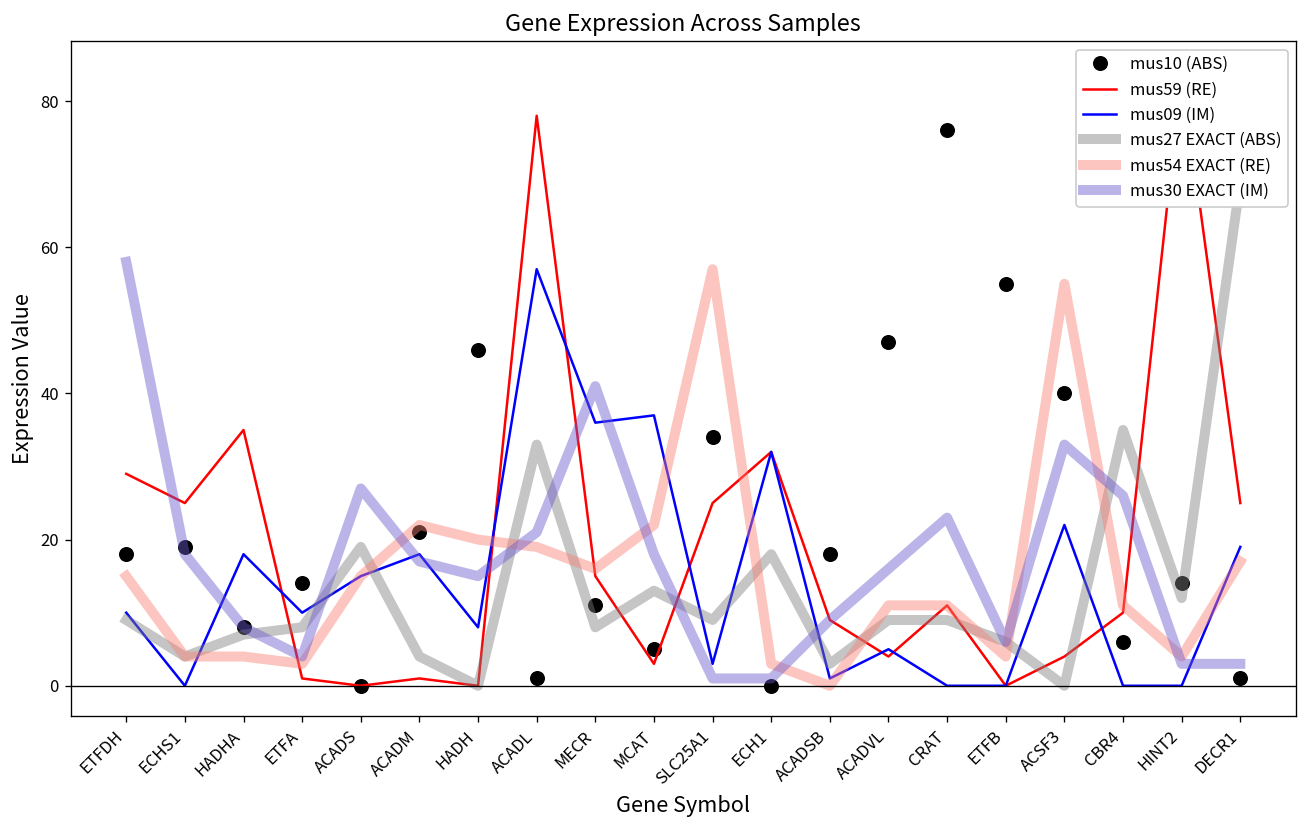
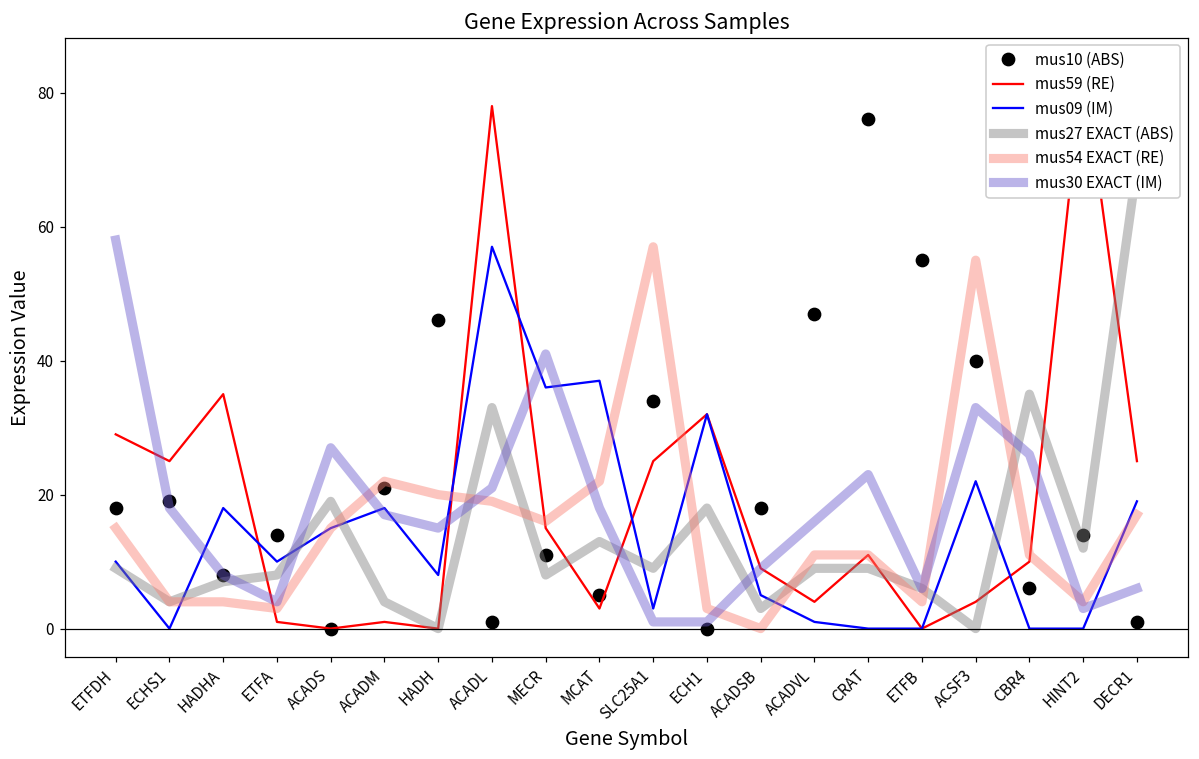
  {
    "mus10 (ABS)": {
      "ETFDH": 18,
      "ECHS1": 19,
      "ETFA": 14,
      "ACADM": 21,
      "HADH": 46,
      "ACADL": 1,
      "MECR": 11,
      "MCAT": 5,
      "SLC25A1": 34,
      "ECH1": 0,
      "ACADSB": 18,
      "ACADVL": 47,
      "CRAT": 76,
      "ETFB": 55,
      "ACSF3": 40,
      "CBR4": 6,
      "HINT2": 14,
      "DECR1": 1
    },
    "mus59 (RE)": {
      "ETFDH": 29,
      "ECHS1": 25,
      "HADHA": 35,
      "ETFA": 1,
      "ACADM": 1,
      "ACADL": 78,
      "MECR": 15,
      "MCAT": 3,
      "SLC25A1": 25,
      "ACADVL": 4,
      "ACSF3": 4,
      "CBR4": 10,
      "DECR1": 25
    },
    "mus09 (IM)": {
      "ETFDH": 10,
      "ECHS1": 0,
      "HADHA": 18,
      "ETFA": 10,
      "ACADM": 18,
      "HADH": 8,
      "ACADL": 57,
      "MECR": 36,
      "MCAT": 37,
      "SLC25A1": 3,
-     "ACADSB": 1,
-     "ACADVL": 5,
+     "ACADSB": 5,
+     "ACADVL": 1,
      "CRAT": 0,
      "ACSF3": 22,
      "CBR4": 0,
      "HINT2": 0,
      "DECR1": 19
    },
    "mus27 EXACT (ABS)": {
      "ETFDH": 9,
      "HADHA": 7,
      "ETFA": 8,
      "ACADS": 19,
      "ACADM": 4,
      "ACADL": 33,
      "MECR": 8,
      "MCAT": 13,
      "SLC25A1": 9,
      "ECH1": 18,
      "ACADSB": 3,
      "ACADVL": 9,
      "CRAT": 9,
      "ACSF3": 0,
      "CBR4": 35,
      "HINT2": 12
    },
    "mus54 EXACT (RE)": {
      "ETFDH": 15,
      "HADHA": 4,
      "ETFA": 3,
      "ACADM": 22,
      "HADH": 20,
      "ACADL": 19,
      "MECR": 16,
      "MCAT": 22,
      "SLC25A1": 57,
      "ECH1": 3,
      "ACADSB": 0,
      "ACADVL": 11,
      "ETFB": 4,
      "ACSF3": 55,
      "CBR4": 11,
      "HINT2": 4,
      "DECR1": 17
    },
    "mus30 EXACT (IM)": {
      "ETFDH": 58,
      "ECHS1": 18,
      "ETFA": 4,
      "ACADS": 27,
      "ACADM": 17,
      "HADH": 15,
      "ACADL": 21,
      "MECR": 41,
      "MCAT": 18,
      "SLC25A1": 1,
      "ECH1": 1,
      "ACADVL": 16,
      "CRAT": 23,
      "ACSF3": 33,
      "CBR4": 26,
      "HINT2": 3,
-     "DECR1": 3
+     "DECR1": 6
    }
  }
